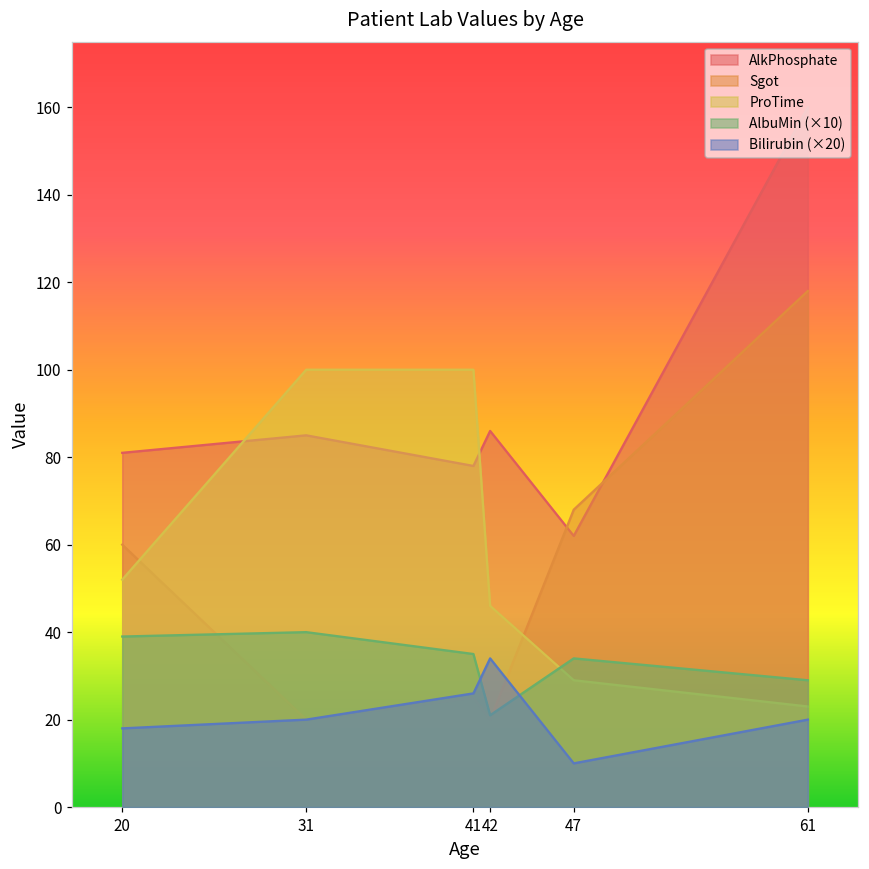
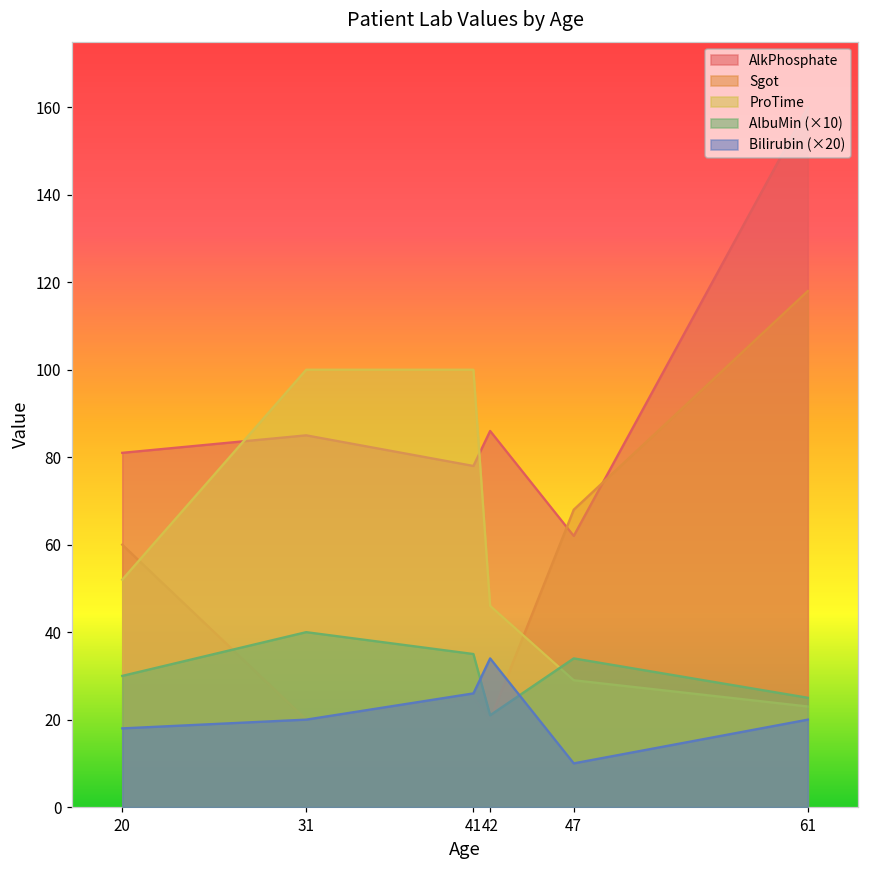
  {
    "AlbuMin (×10)": {
-     "20": 39,
+     "20": 30,
      "31": 40,
      "41": 35,
      "42": 21,
      "47": 34,
-     "61": 29
+     "61": 25
    },
    "Bilirubin (×20)": {
      "20": 18,
      "41": 26,
      "42": 34,
      "47": 10,
      "61": 20
    }
  }
